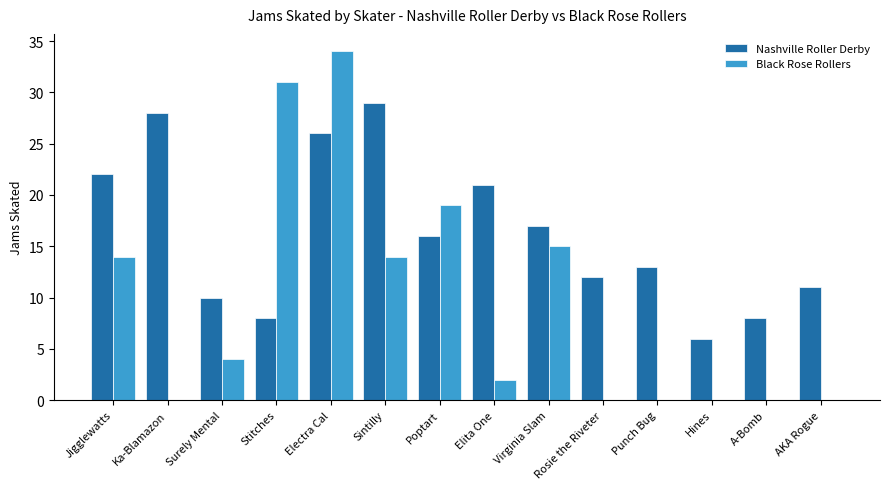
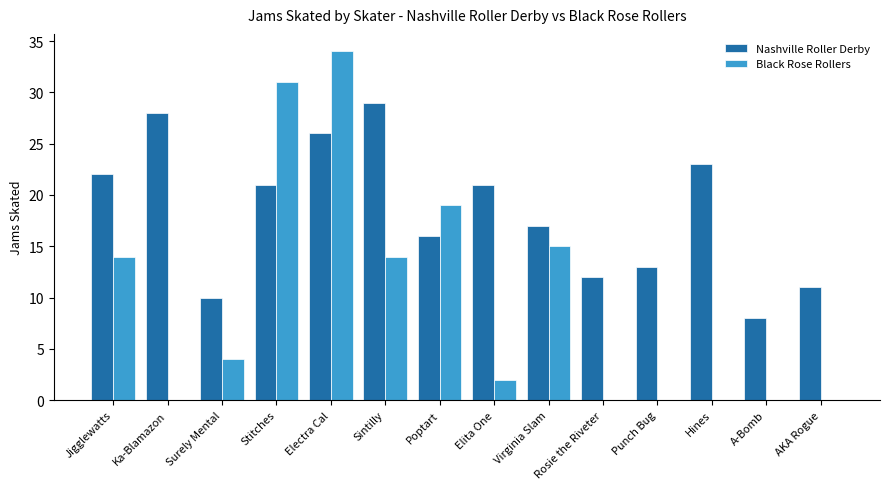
  {
    "Nashville Roller Derby": {
      "Jigglewatts": 22,
      "Ka-Blamazon": 28,
      "Surely Mental": 10,
-     "Stitches": 8,
+     "Stitches": 21,
      "Electra Cal": 26,
      "Sintilly": 29,
      "Poptart": 16,
      "Elita One": 21,
      "Virginia Slam": 17,
      "Rosie the Riveter": 12,
      "Punch Bug": 13,
-     "Hines": 6,
+     "Hines": 23,
      "A-Bomb": 8,
      "AKA Rogue": 11
    },
    "Black Rose Rollers": {
      "Jigglewatts": 14,
      "Ka-Blamazon": 0,
      "Surely Mental": 4,
      "Stitches": 31,
      "Electra Cal": 34,
      "Sintilly": 14,
      "Poptart": 19,
      "Elita One": 2,
      "Virginia Slam": 15,
      "Rosie the Riveter": 0,
      "Punch Bug": 0,
      "Hines": 0,
      "A-Bomb": 0,
      "AKA Rogue": 0
    }
  }
